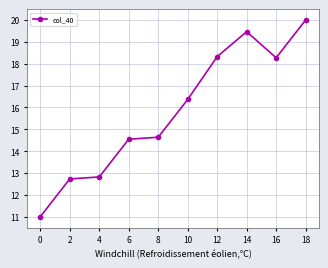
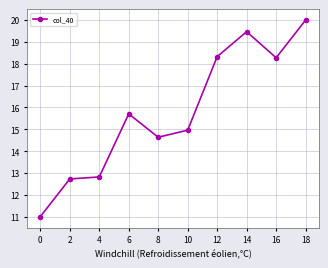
  {
    "0": 11.0,
    "2": 12.7,
    "4": 12.8,
-   "6": 14.5,
+   "6": 15.7,
    "8": 14.6,
-   "10": 16.4,
+   "10": 15.0,
    "12": 18.3,
    "14": 19.5,
    "16": 18.3,
    "18": 20.0
  }
